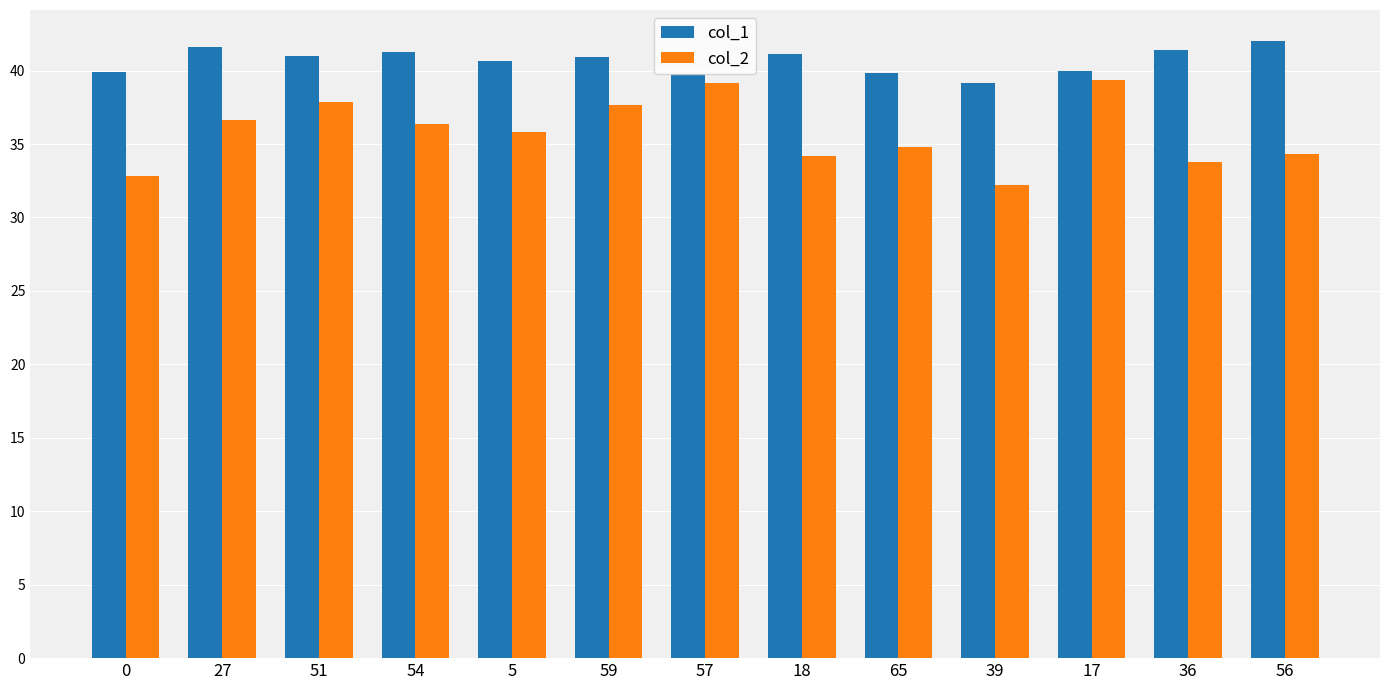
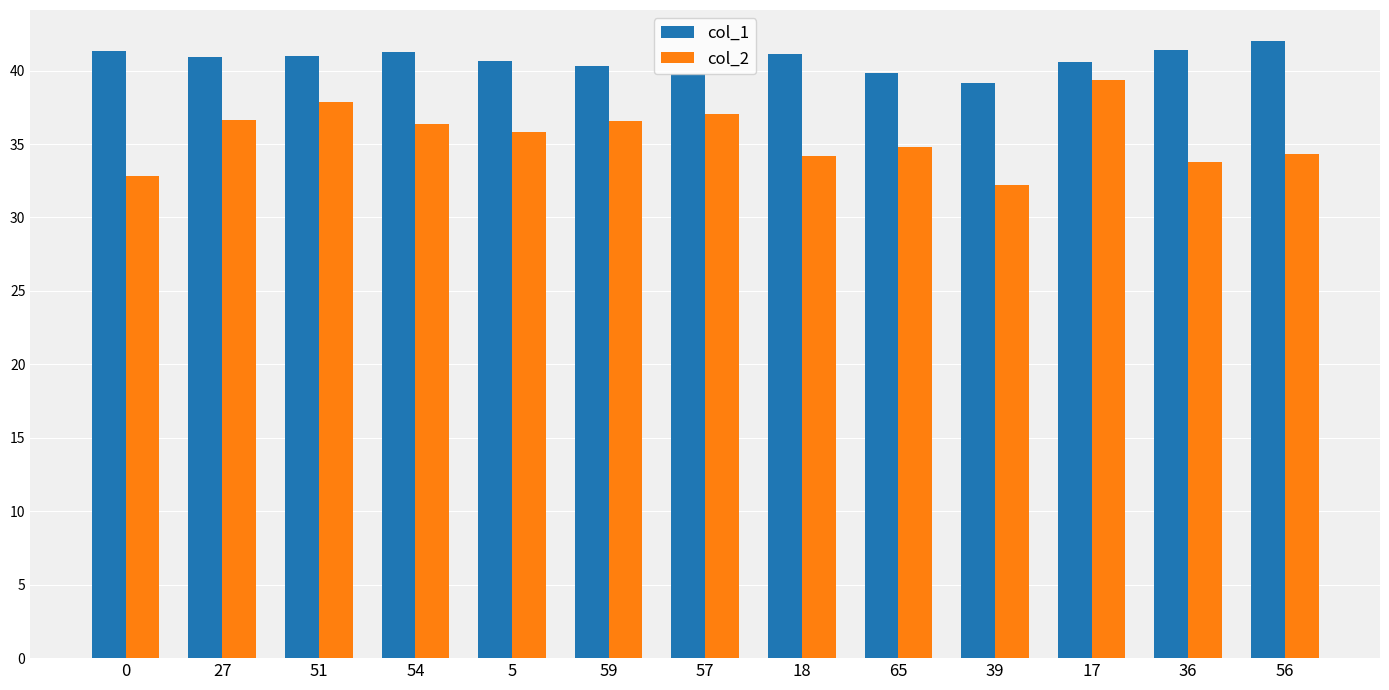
  {
    "col_1": {
-     "0": 39.9,
-     "27": 41.6,
+     "0": 41.3,
+     "27": 40.9,
      "51": 41.0,
      "54": 41.3,
      "5": 40.6,
-     "59": 40.9,
+     "59": 40.3,
      "57": 39.7,
      "18": 41.1,
      "65": 39.8,
      "39": 39.1,
-     "17": 40.0,
+     "17": 40.6,
      "36": 41.4,
      "56": 42.0
    },
    "col_2": {
      "0": 32.9,
      "27": 36.7,
      "51": 37.9,
      "54": 36.3,
      "5": 35.8,
-     "59": 37.7,
-     "57": 39.1,
+     "59": 36.6,
+     "57": 37.0,
      "18": 34.2,
      "65": 34.8,
      "39": 32.2,
      "17": 39.3,
      "36": 33.8,
      "56": 34.3
    }
  }
